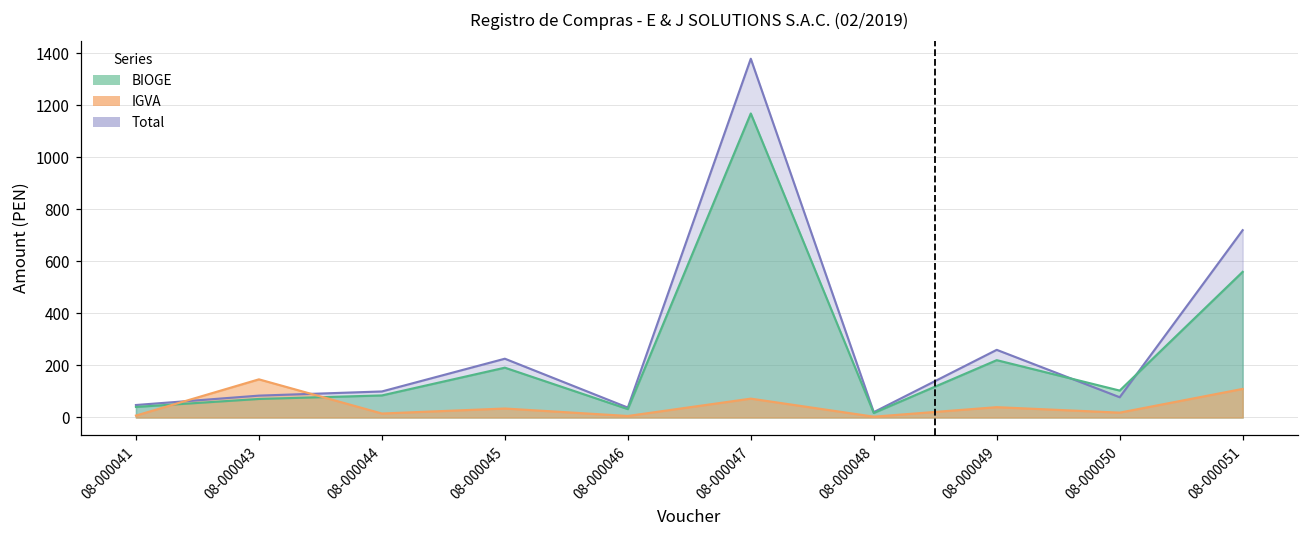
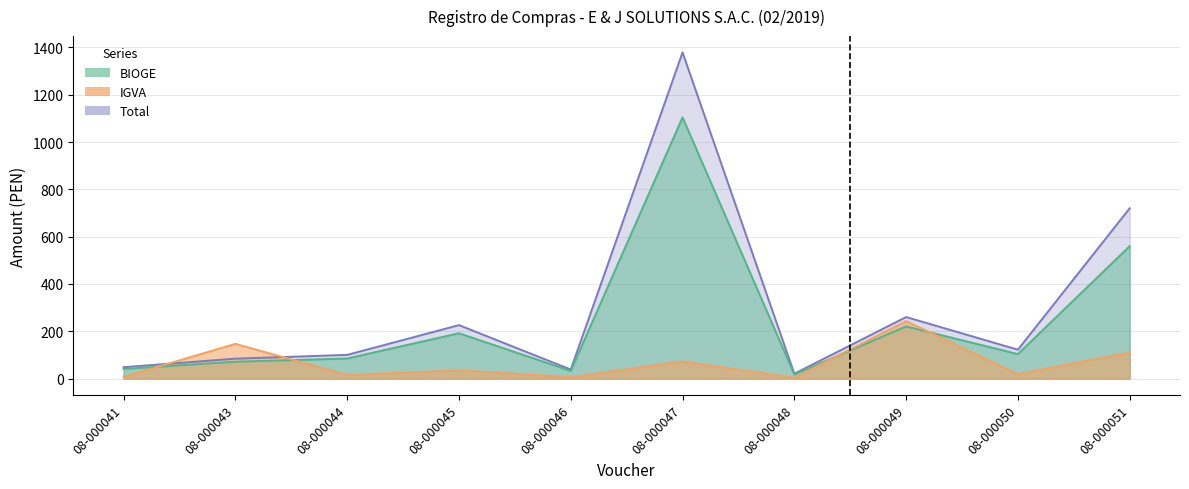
  {
    "Total": {
      "08-000043": 80,
      "08-000044": 100,
      "08-000045": 230,
      "08-000047": 1380,
      "08-000049": 260,
-     "08-000050": 80,
+     "08-000050": 120,
      "08-000051": 720
    },
    "BIOGE": {
      "08-000043": 70,
      "08-000044": 80,
      "08-000045": 190,
-     "08-000047": 1170,
+     "08-000047": 1100,
      "08-000049": 220,
      "08-000050": 100,
      "08-000051": 560
    },
    "IGVA": {
      "08-000041": 10,
      "08-000043": 150,
      "08-000044": 20,
      "08-000045": 30,
      "08-000046": 10,
      "08-000047": 70,
      "08-000048": 0,
-     "08-000049": 40,
+     "08-000049": 240,
      "08-000050": 20,
      "08-000051": 110
    }
  }
